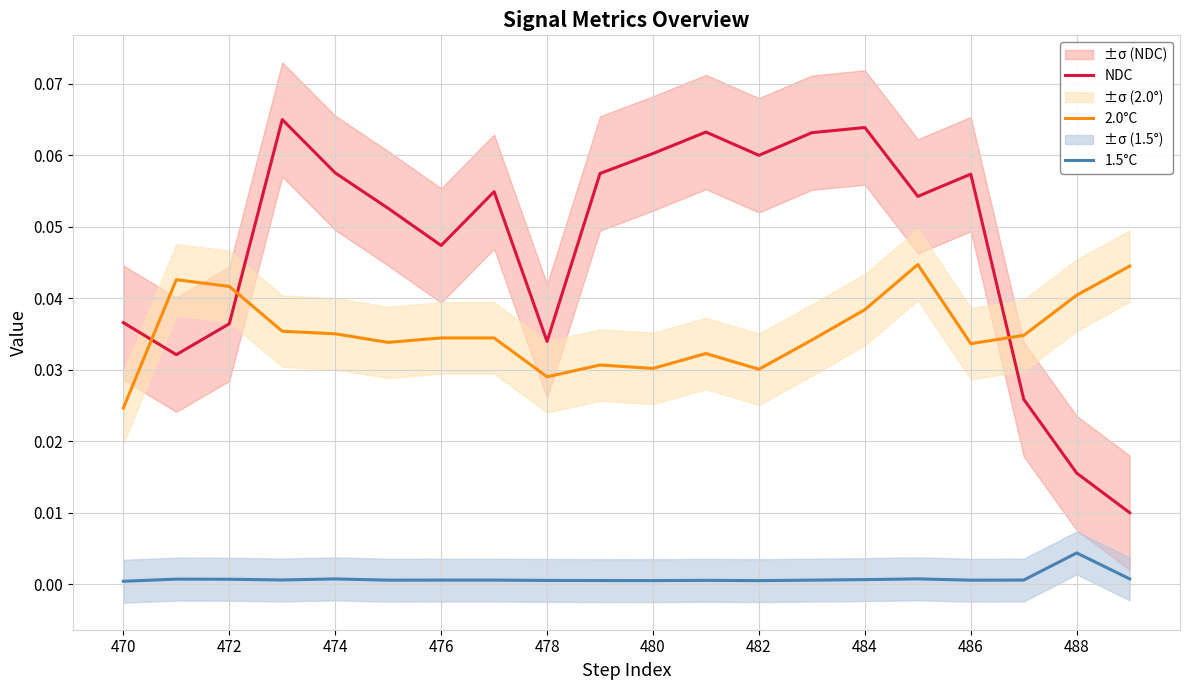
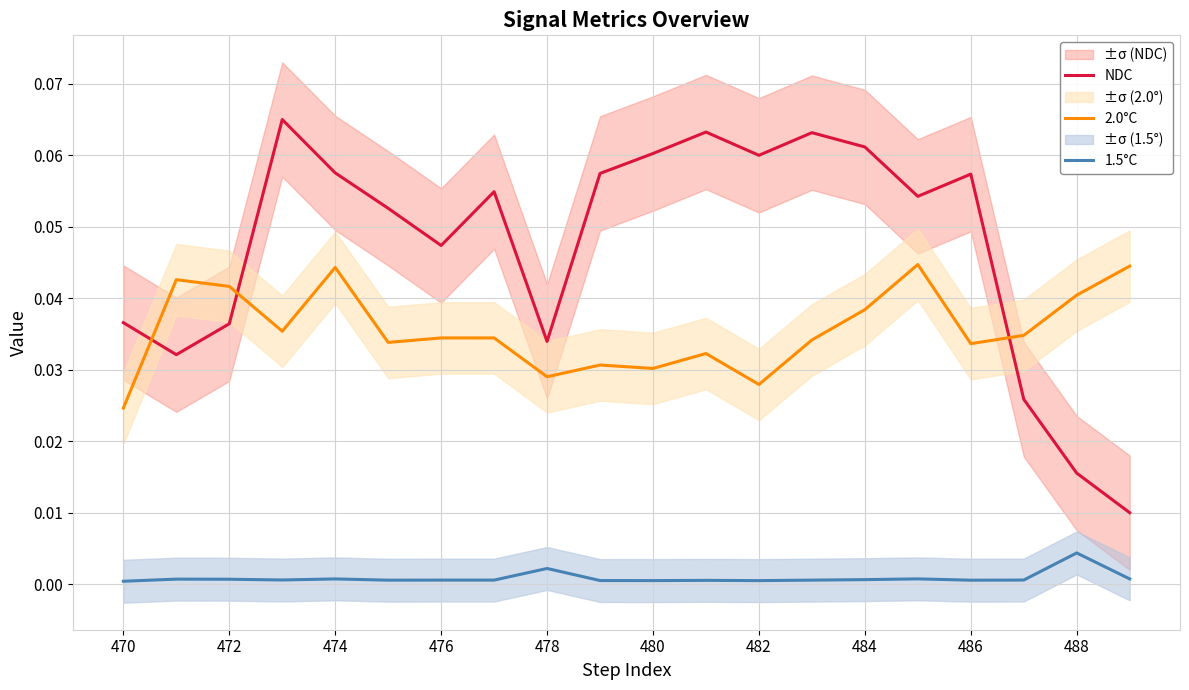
  {
    "NDC": {
      "470": 0.037,
      "472": 0.036,
      "474": 0.058,
      "476": 0.047,
      "480": 0.060,
      "482": 0.060,
-     "484": 0.064,
+     "484": 0.061,
      "486": 0.057,
      "488": 0.016
    },
    "2.0°C": {
      "470": 0.025,
      "472": 0.042,
-     "474": 0.035,
+     "474": 0.044,
      "476": 0.034,
      "478": 0.029,
      "480": 0.030,
-     "482": 0.030,
+     "482": 0.028,
      "484": 0.038,
      "486": 0.034,
      "488": 0.040
    },
    "1.5°C": {
      "470": 0.000,
      "472": 0.001,
      "474": 0.001,
      "476": 0.001,
-     "478": 0.001,
+     "478": 0.002,
      "480": 0.001,
      "482": 0.000,
      "484": 0.001,
      "486": 0.001,
      "488": 0.004
    }
  }
